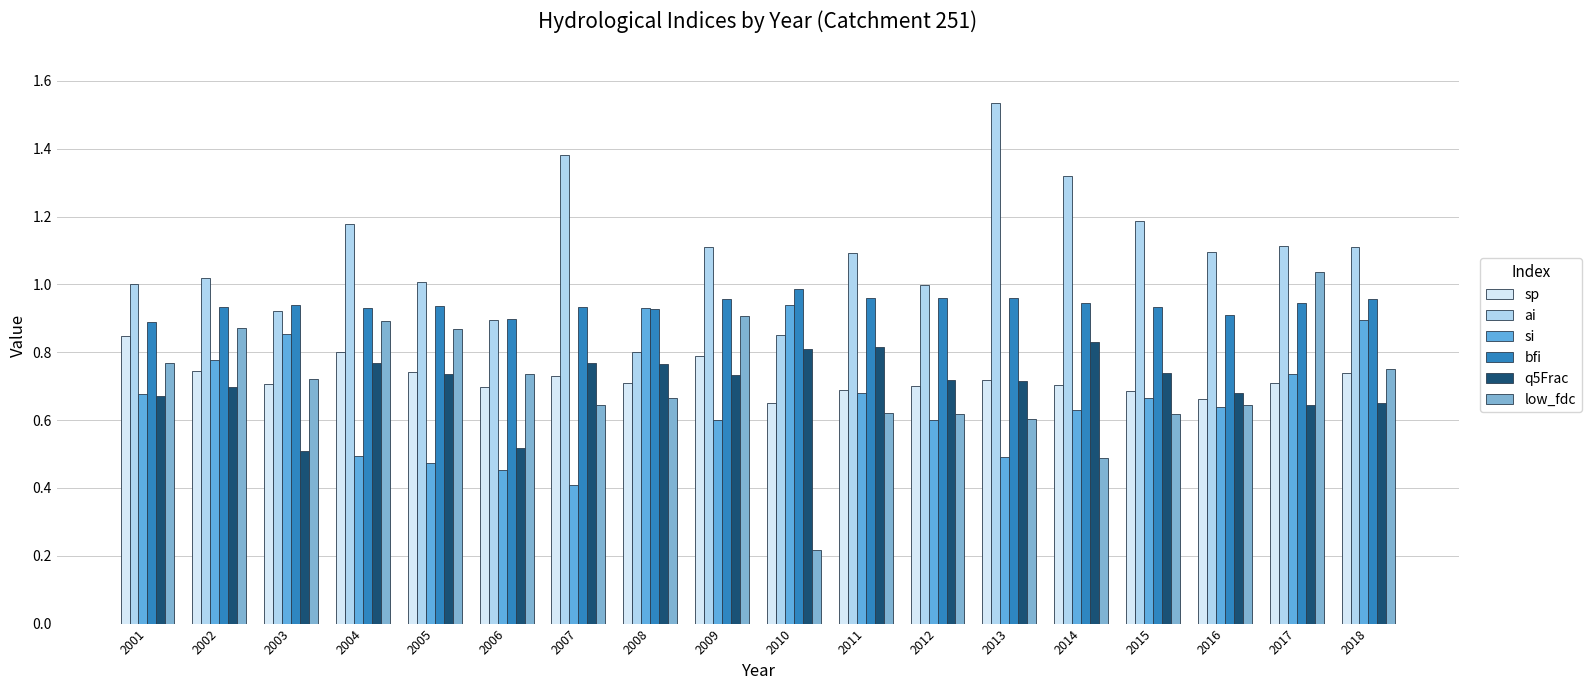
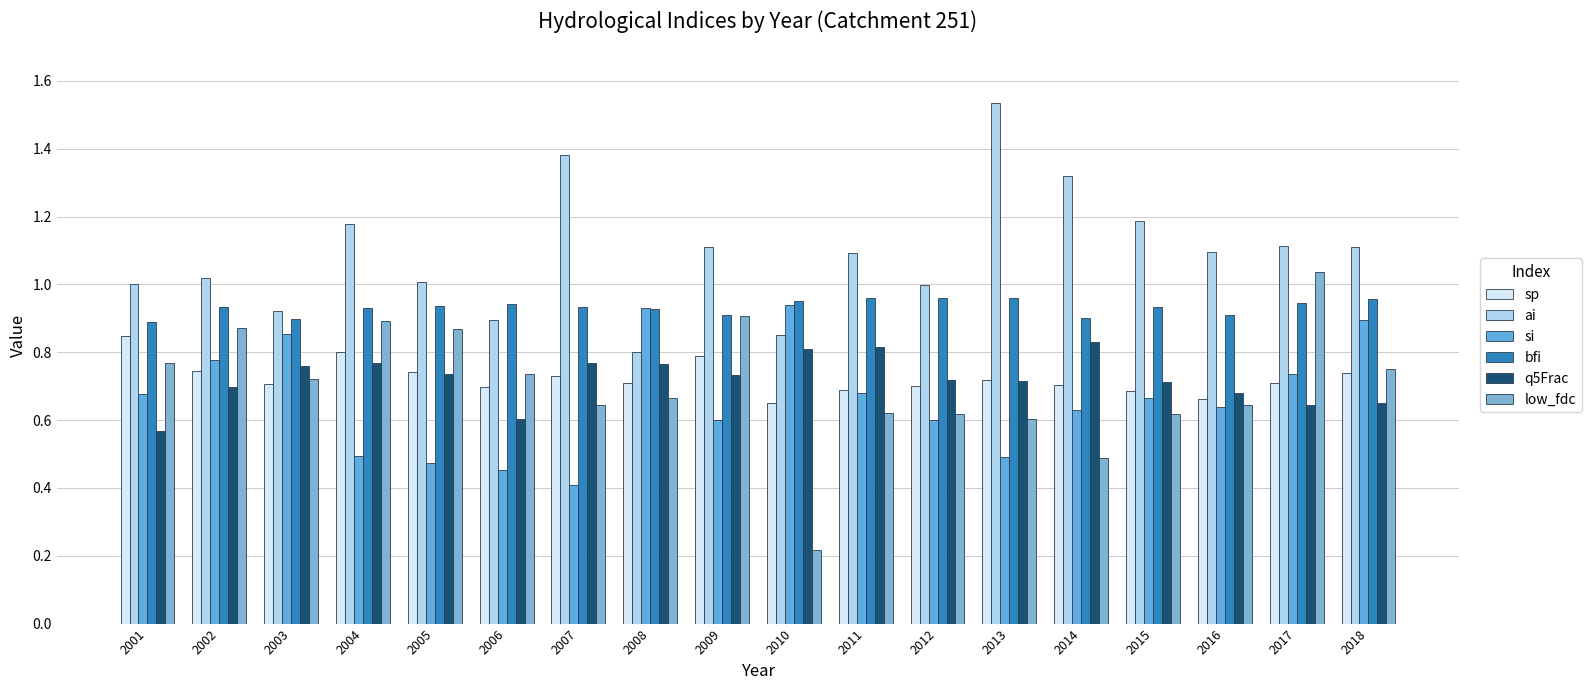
  {
    "bfi": {
      "2001": 0.89,
      "2002": 0.93,
-     "2003": 0.94,
+     "2003": 0.90,
      "2004": 0.93,
      "2005": 0.94,
-     "2006": 0.90,
+     "2006": 0.94,
      "2007": 0.93,
      "2008": 0.93,
-     "2009": 0.96,
-     "2010": 0.99,
+     "2009": 0.91,
+     "2010": 0.95,
      "2011": 0.96,
      "2012": 0.96,
      "2013": 0.96,
-     "2014": 0.95,
+     "2014": 0.90,
      "2015": 0.93,
      "2016": 0.91,
      "2017": 0.95,
      "2018": 0.96
    },
    "q5Frac": {
-     "2001": 0.67,
+     "2001": 0.57,
      "2002": 0.70,
-     "2003": 0.51,
+     "2003": 0.76,
      "2004": 0.77,
      "2005": 0.74,
-     "2006": 0.52,
+     "2006": 0.60,
      "2007": 0.77,
      "2008": 0.77,
      "2009": 0.73,
      "2010": 0.81,
      "2011": 0.82,
      "2012": 0.72,
      "2013": 0.72,
      "2014": 0.83,
-     "2015": 0.74,
+     "2015": 0.71,
      "2016": 0.68,
      "2017": 0.64,
      "2018": 0.65
    }
  }
